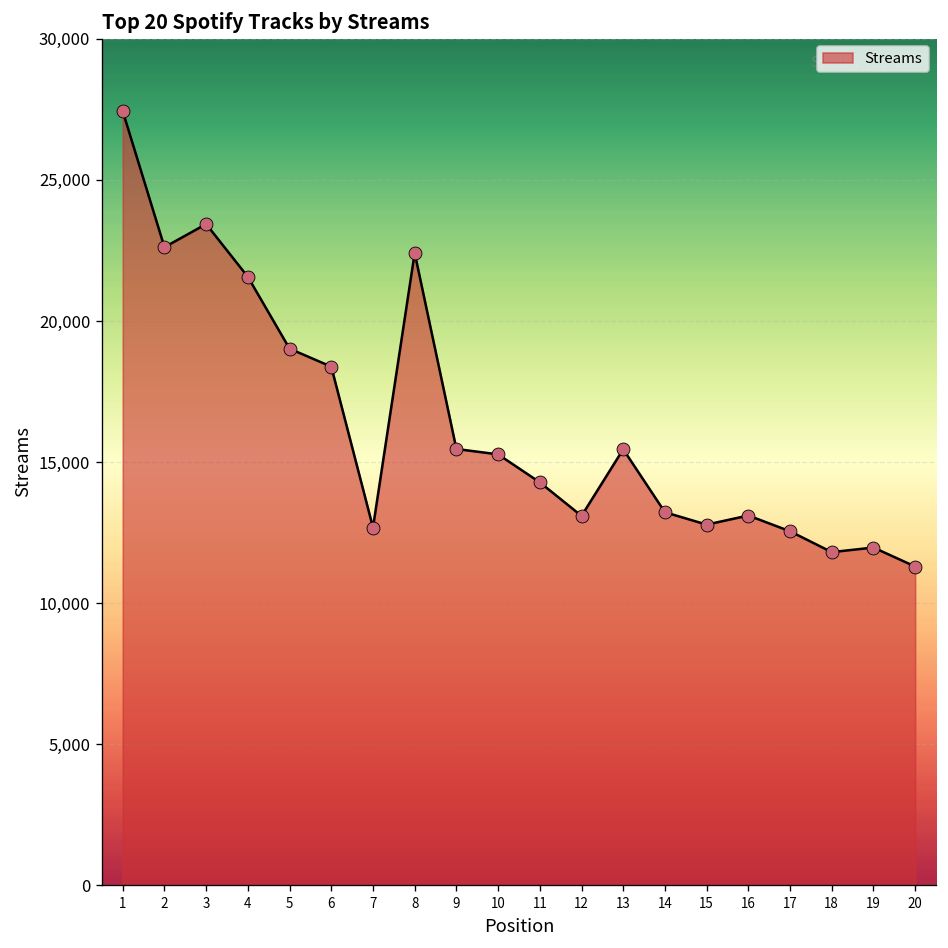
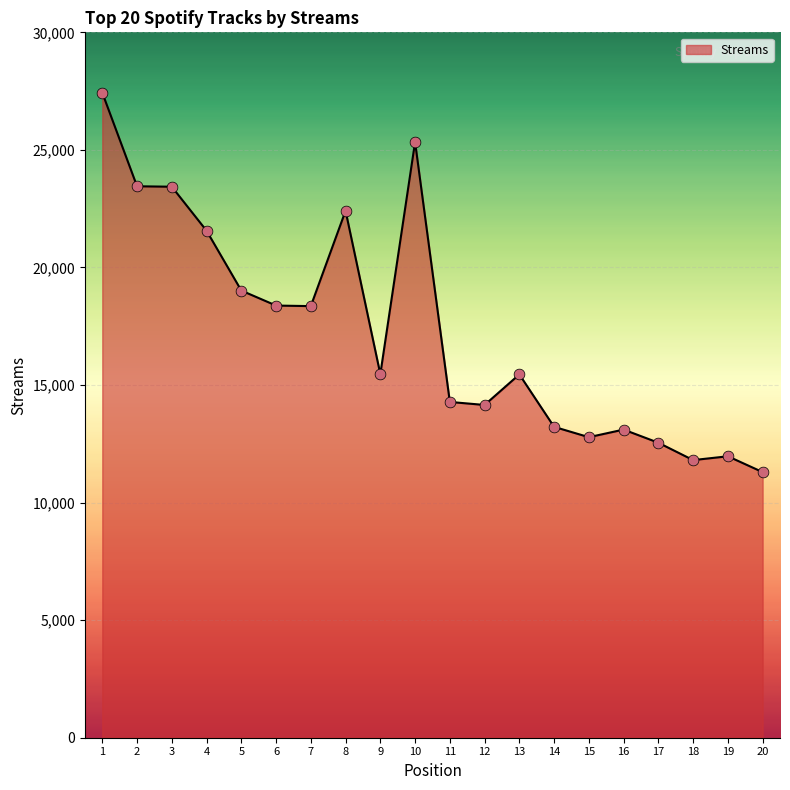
  {
    "1": "27,400",
-   "2": "22,600",
+   "2": "23,500",
    "3": "23,400",
    "4": "21,600",
    "5": "19,000",
    "6": "18,400",
-   "7": "12,700",
+   "7": "18,400",
    "8": "22,400",
    "9": "15,500",
-   "10": "15,300",
+   "10": "25,300",
    "11": "14,300",
-   "12": "13,100",
+   "12": "14,200",
    "13": "15,500",
    "14": "13,200",
    "15": "12,800",
    "16": "13,100",
    "17": "12,500",
    "18": "11,800",
    "19": "12,000",
    "20": "11,300"
  }
